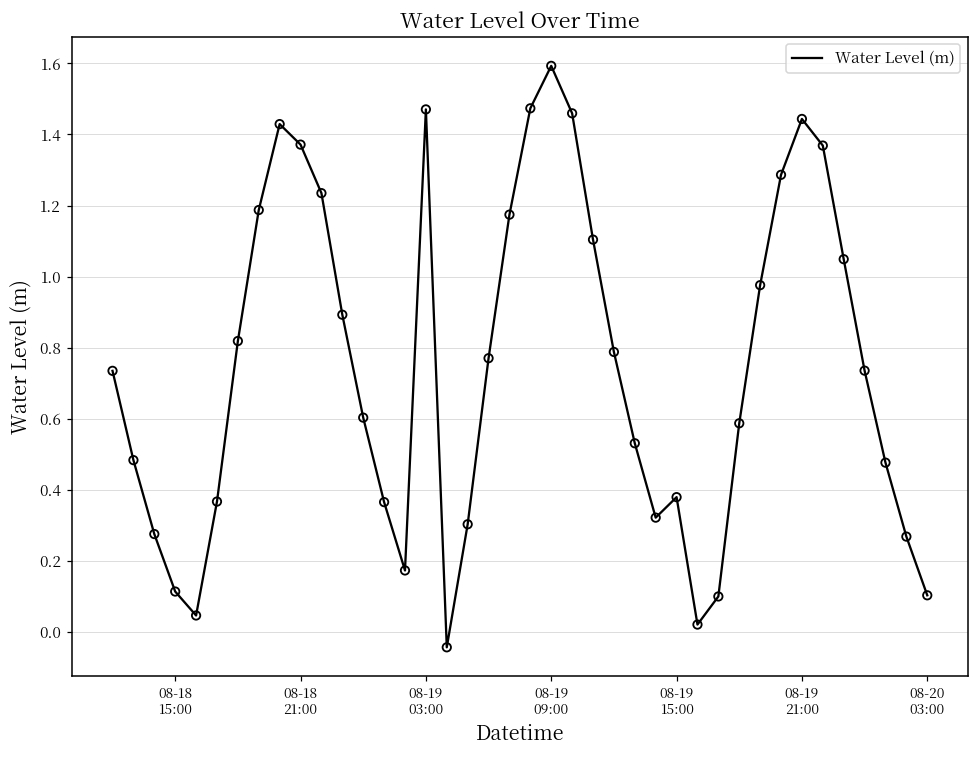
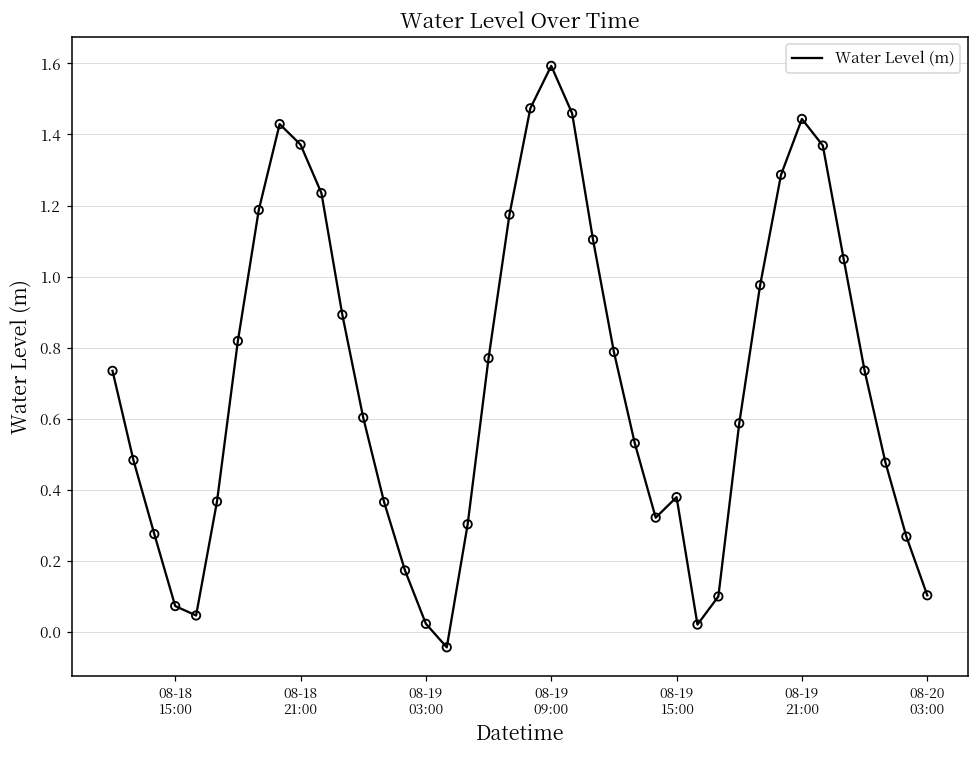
  {
-   "08-18 15:00": 0.11,
+   "08-18 15:00": 0.07,
    "08-18 21:00": 1.37,
-   "08-19 03:00": 1.47,
+   "08-19 03:00": 0.02,
    "08-19 09:00": 1.59,
    "08-19 15:00": 0.38,
    "08-19 21:00": 1.44,
    "08-20 03:00": 0.10
  }
